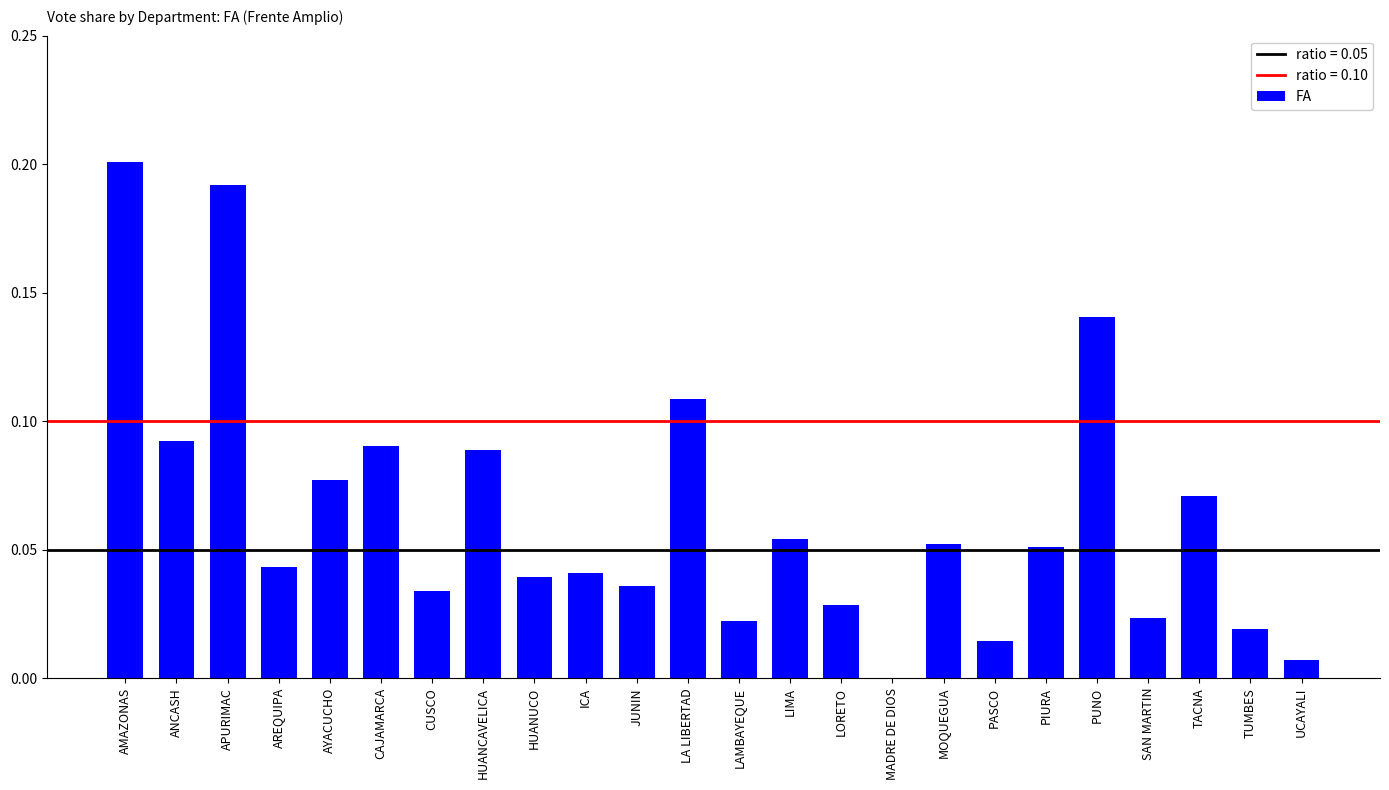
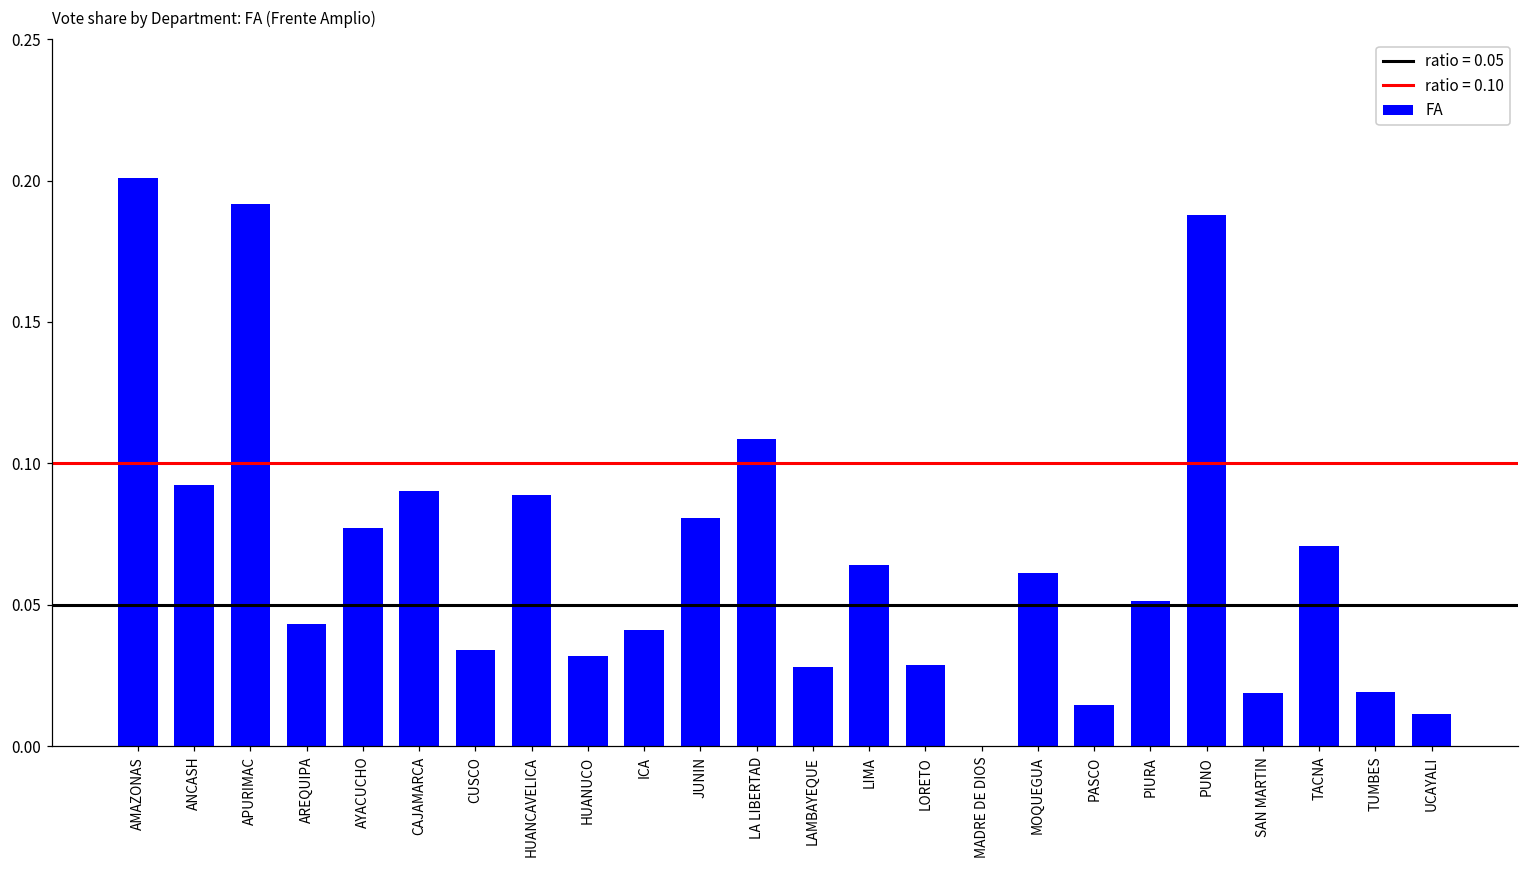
  {
    "AMAZONAS": 0.201,
    "ANCASH": 0.092,
    "APURIMAC": 0.192,
    "AREQUIPA": 0.043,
    "AYACUCHO": 0.077,
    "CAJAMARCA": 0.090,
    "CUSCO": 0.034,
    "HUANCAVELICA": 0.089,
-   "HUANUCO": 0.039,
+   "HUANUCO": 0.032,
    "ICA": 0.041,
-   "JUNIN": 0.036,
+   "JUNIN": 0.081,
    "LA LIBERTAD": 0.109,
-   "LAMBAYEQUE": 0.022,
-   "LIMA": 0.054,
+   "LAMBAYEQUE": 0.028,
+   "LIMA": 0.064,
    "LORETO": 0.029,
    "MADRE DE DIOS": 0.000,
-   "MOQUEGUA": 0.052,
+   "MOQUEGUA": 0.061,
    "PASCO": 0.014,
    "PIURA": 0.051,
-   "PUNO": 0.141,
-   "SAN MARTIN": 0.024,
+   "PUNO": 0.188,
+   "SAN MARTIN": 0.019,
    "TACNA": 0.071,
    "TUMBES": 0.019,
-   "UCAYALI": 0.007
+   "UCAYALI": 0.011
  }
